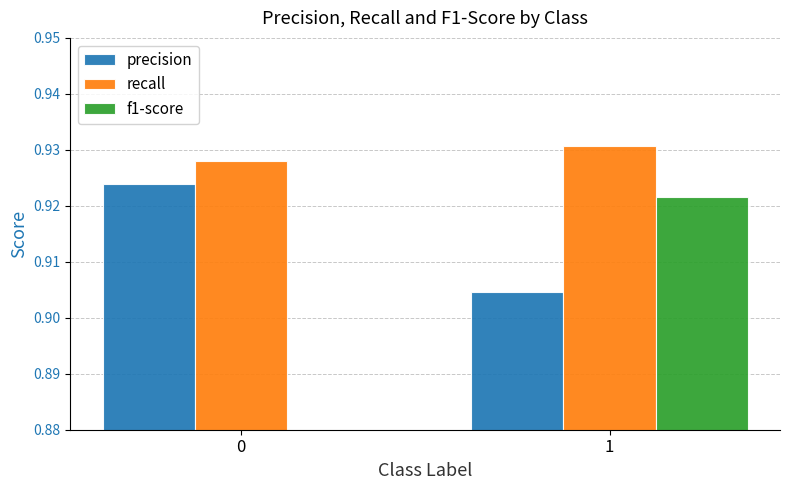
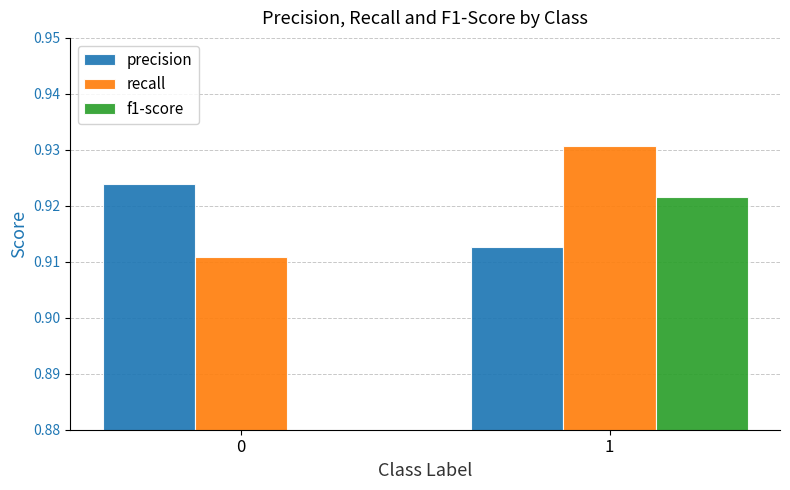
  {
    "precision": {
      "0": 0.924,
-     "1": 0.905
+     "1": 0.913
    },
    "recall": {
-     "0": 0.928,
+     "0": 0.911,
      "1": 0.931
    },
    "f1-score": {
      "1": 0.922
    }
  }
